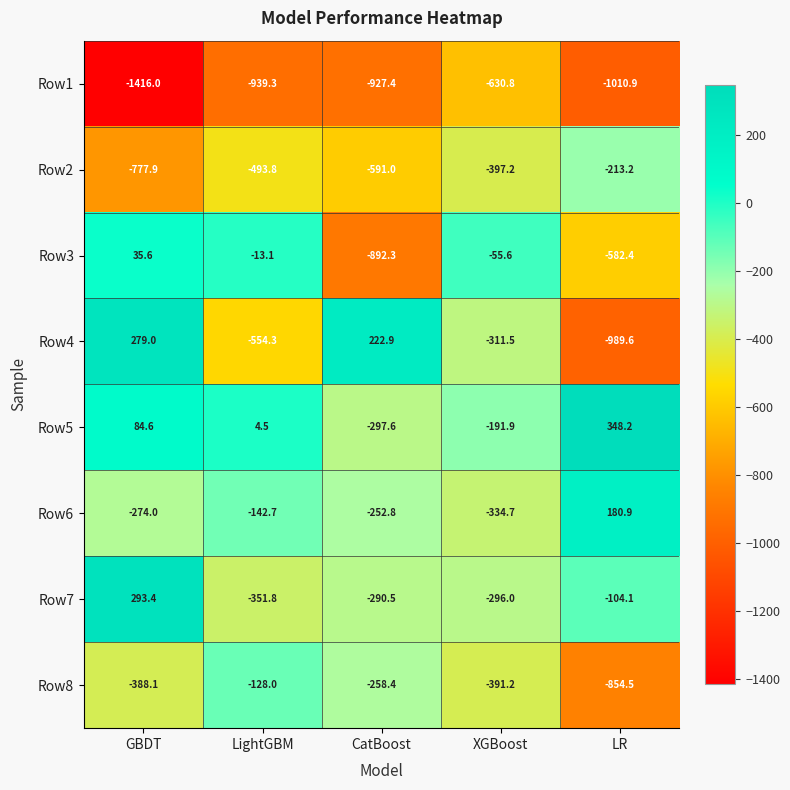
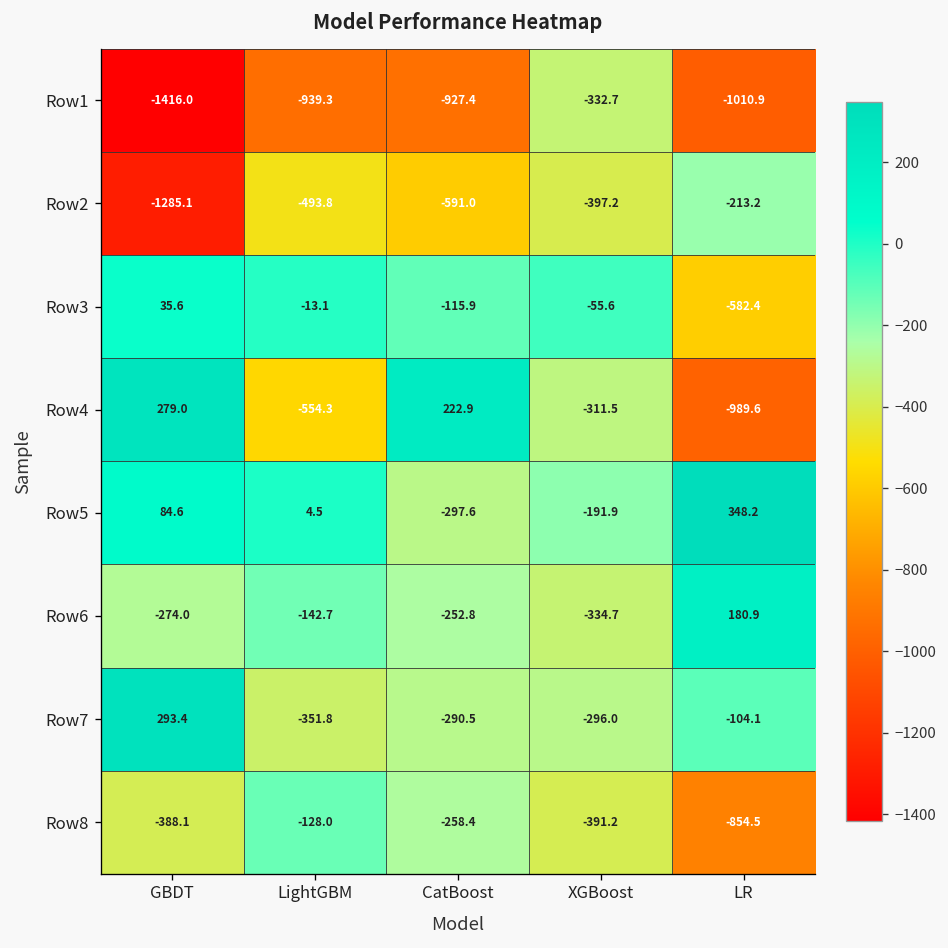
  {
    "Row1": {
      "GBDT": -1416.0,
      "LightGBM": -939.3,
      "CatBoost": -927.4,
-     "XGBoost": -630.8,
+     "XGBoost": -332.7,
      "LR": -1010.9
    },
    "Row2": {
-     "GBDT": -777.9,
+     "GBDT": -1285.1,
      "LightGBM": -493.8,
      "CatBoost": -591.0,
      "XGBoost": -397.2,
      "LR": -213.2
    },
    "Row3": {
      "GBDT": 35.6,
      "LightGBM": -13.1,
-     "CatBoost": -892.3,
+     "CatBoost": -115.9,
      "XGBoost": -55.6,
      "LR": -582.4
    },
    "Row4": {
      "GBDT": 279.0,
      "LightGBM": -554.3,
      "CatBoost": 222.9,
      "XGBoost": -311.5,
      "LR": -989.6
    },
    "Row5": {
      "GBDT": 84.6,
      "LightGBM": 4.5,
      "CatBoost": -297.6,
      "XGBoost": -191.9,
      "LR": 348.2
    },
    "Row6": {
      "GBDT": -274.0,
      "LightGBM": -142.7,
      "CatBoost": -252.8,
      "XGBoost": -334.7,
      "LR": 180.9
    },
    "Row7": {
      "GBDT": 293.4,
      "LightGBM": -351.8,
      "CatBoost": -290.5,
      "XGBoost": -296.0,
      "LR": -104.1
    },
    "Row8": {
      "GBDT": -388.1,
      "LightGBM": -128.0,
      "CatBoost": -258.4,
      "XGBoost": -391.2,
      "LR": -854.5
    }
  }
